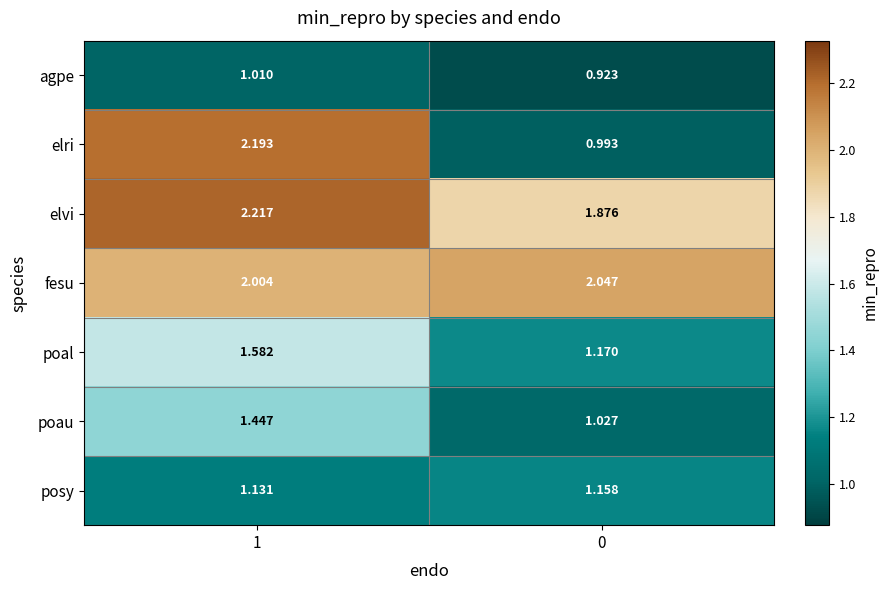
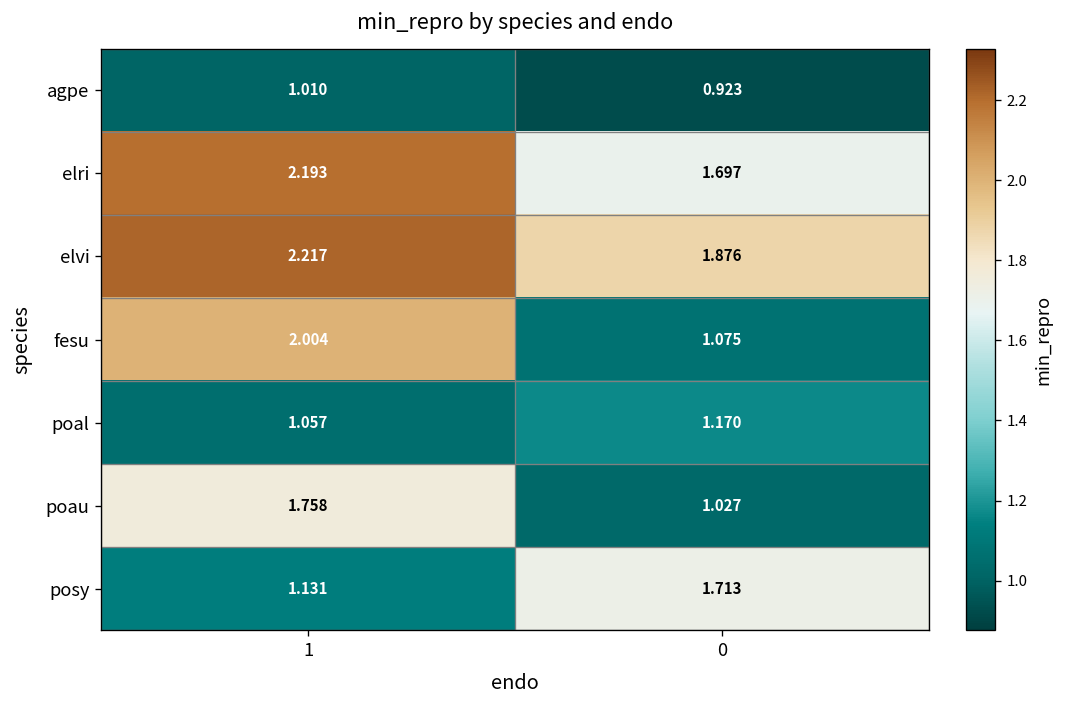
  {
    "agpe": {
      "1": 1.010,
      "0": 0.923
    },
    "elri": {
      "1": 2.193,
-     "0": 0.993
+     "0": 1.697
    },
    "elvi": {
      "1": 2.217,
      "0": 1.876
    },
    "fesu": {
      "1": 2.004,
-     "0": 2.047
+     "0": 1.075
    },
    "poal": {
-     "1": 1.582,
+     "1": 1.057,
      "0": 1.170
    },
    "poau": {
-     "1": 1.447,
+     "1": 1.758,
      "0": 1.027
    },
    "posy": {
      "1": 1.131,
-     "0": 1.158
+     "0": 1.713
    }
  }
